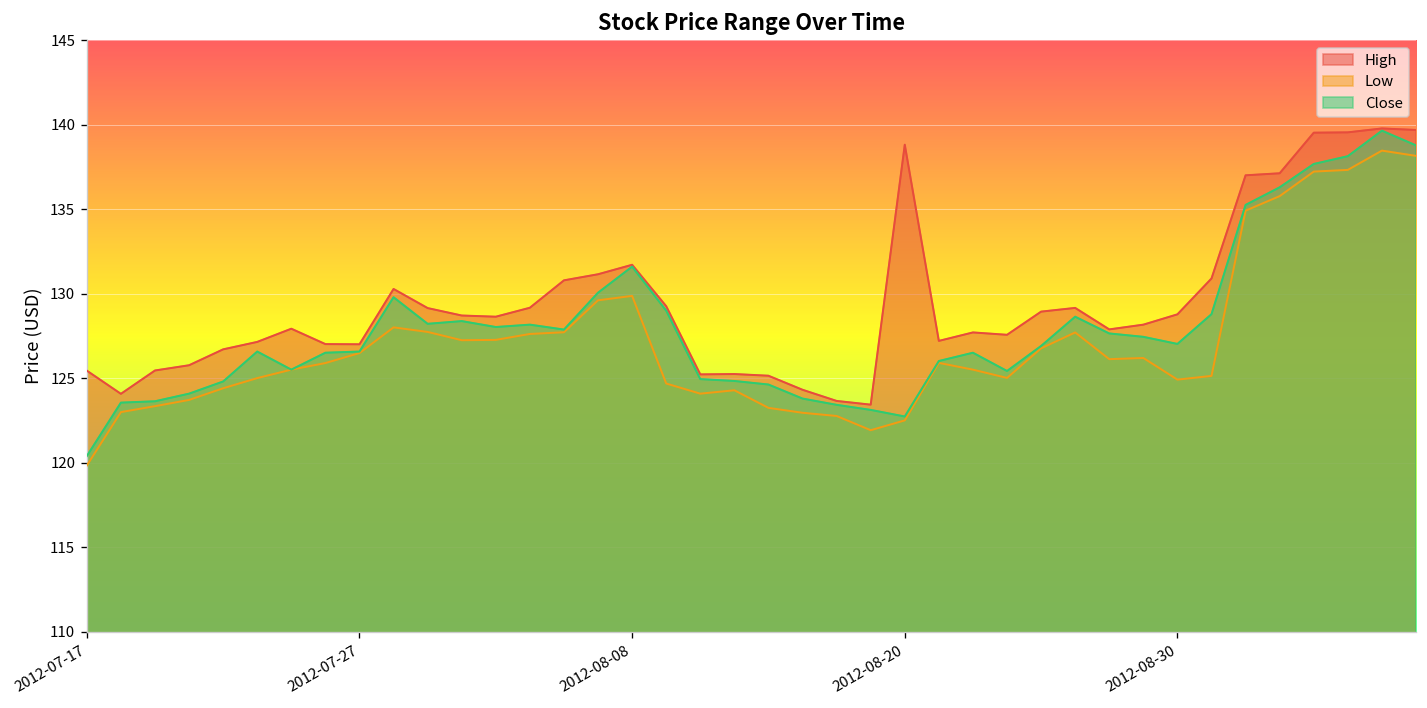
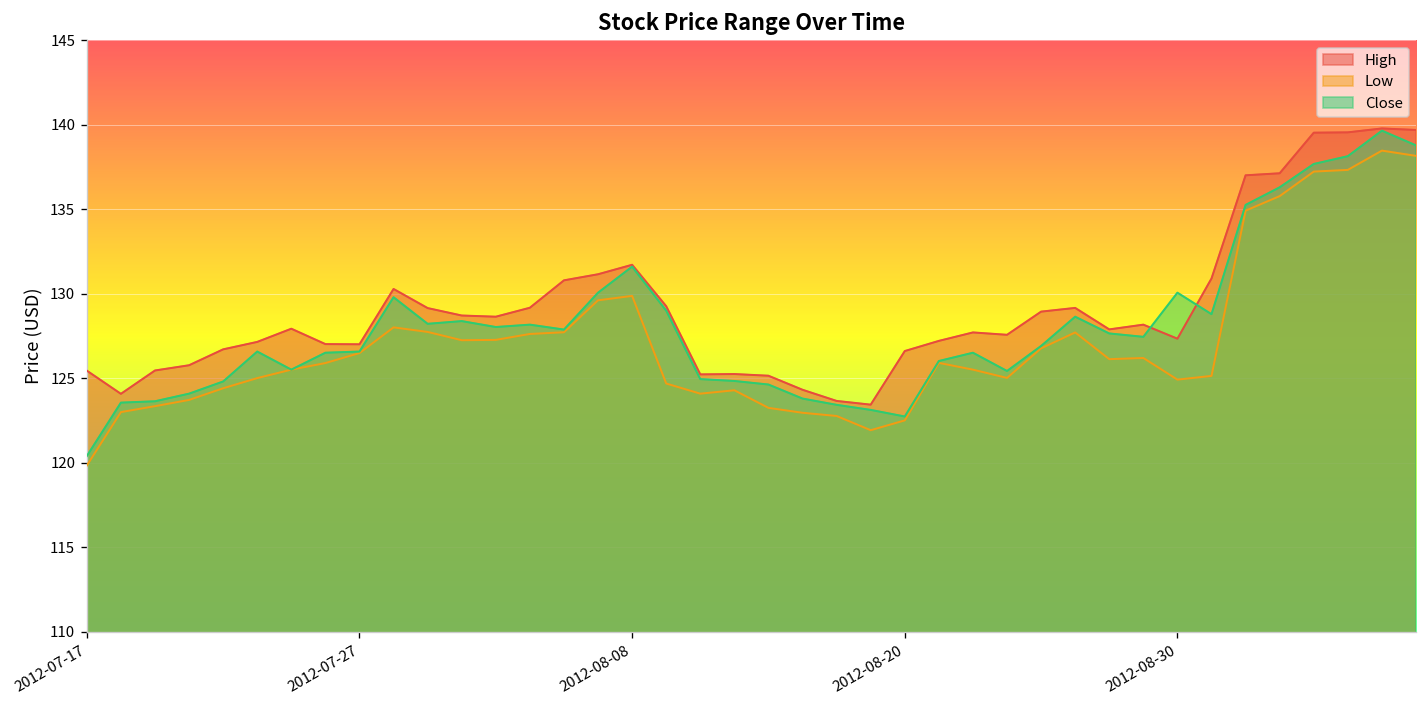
  {
    "High": {
      "2012-07-17": 125.5,
      "2012-07-27": 127.0,
-     "2012-08-20": 138.8,
-     "2012-08-30": 128.8
+     "2012-08-20": 126.6,
+     "2012-08-30": 127.3
    },
    "Low": {
      "2012-07-17": 119.8,
      "2012-08-08": 129.9,
      "2012-08-20": 122.5,
      "2012-08-30": 124.9
    },
    "Close": {
      "2012-07-17": 120.4,
      "2012-08-20": 122.7,
-     "2012-08-30": 127.0
+     "2012-08-30": 130.1
    }
  }
